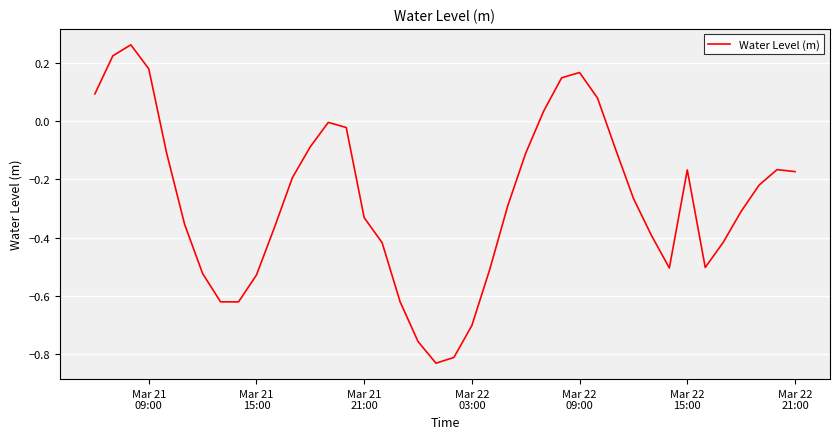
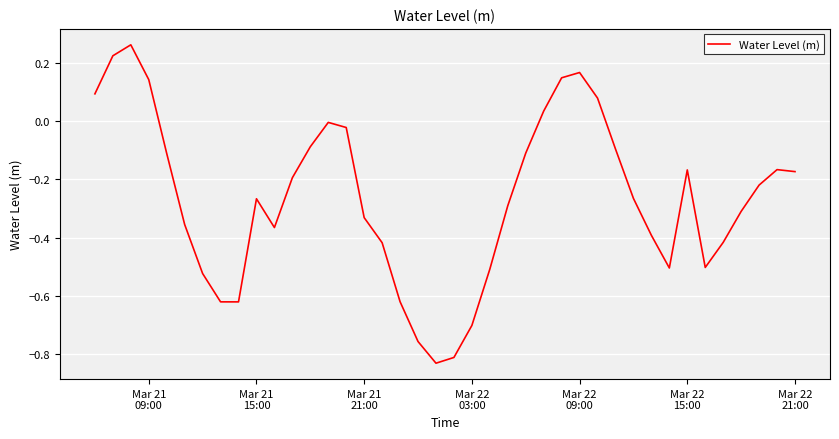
  {
-   "Mar 21 09:00": 0.18,
-   "Mar 21 15:00": -0.53,
+   "Mar 21 09:00": 0.14,
+   "Mar 21 15:00": -0.27,
    "Mar 21 21:00": -0.33,
    "Mar 22 03:00": -0.70,
    "Mar 22 09:00": 0.17,
    "Mar 22 15:00": -0.17,
    "Mar 22 21:00": -0.17
  }
